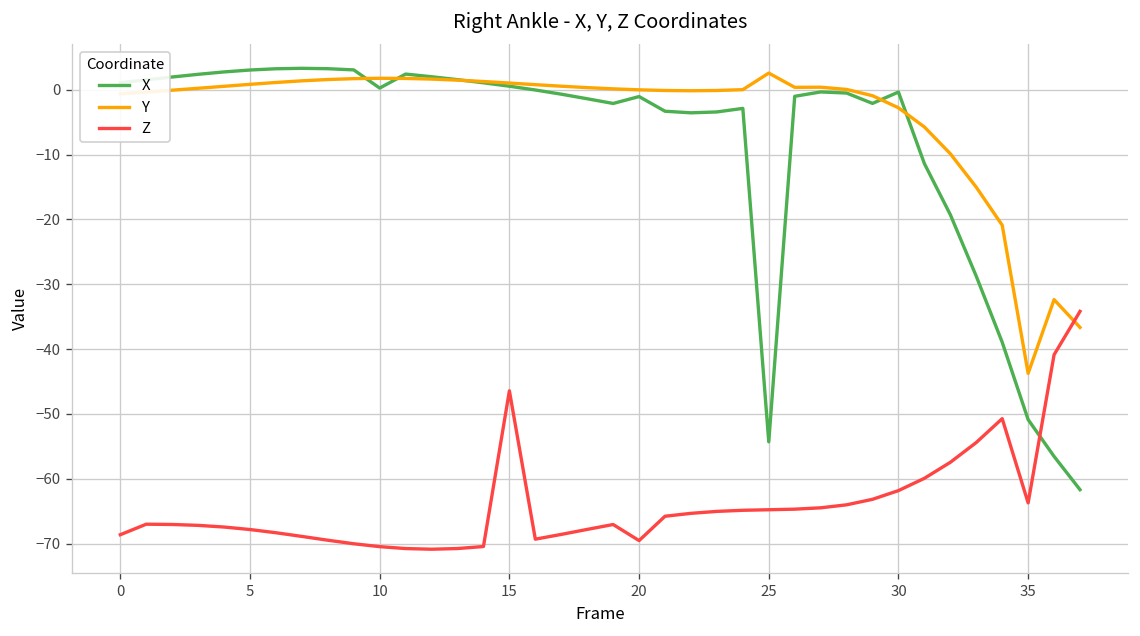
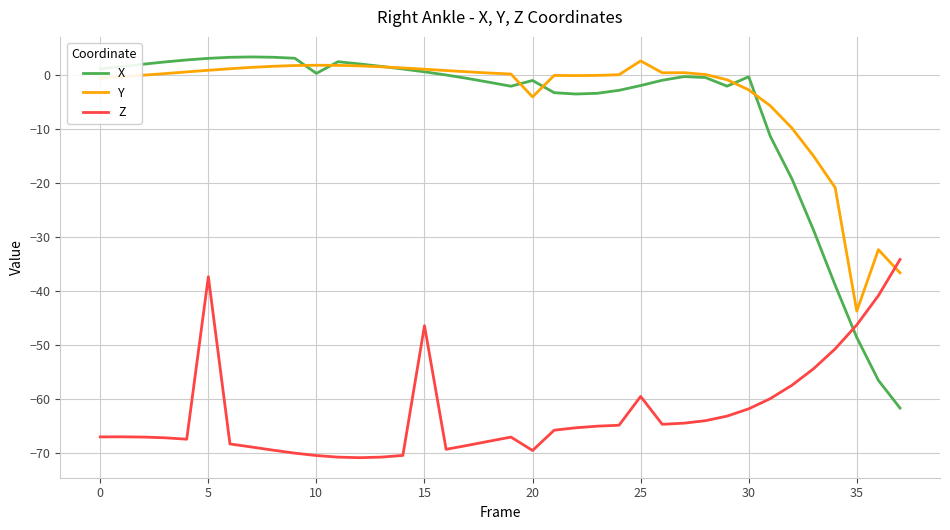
  {
    "X": {
      "5": 3,
      "10": 0,
      "15": 1,
      "20": -1,
-     "25": -54,
+     "25": -2,
      "30": 0,
-     "35": -51
+     "35": -49
    },
    "Y": {
      "5": 1,
      "10": 2,
      "15": 1,
-     "20": 0,
+     "20": -4,
      "25": 3,
      "30": -3,
      "35": -44
    },
    "Z": {
-     "0": -69,
-     "5": -68,
+     "0": -67,
+     "5": -37,
      "10": -70,
      "15": -46,
      "20": -70,
-     "25": -65,
+     "25": -60,
      "30": -62,
-     "35": -64
+     "35": -46
    }
  }
